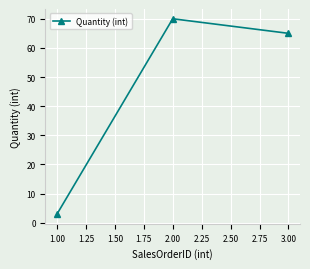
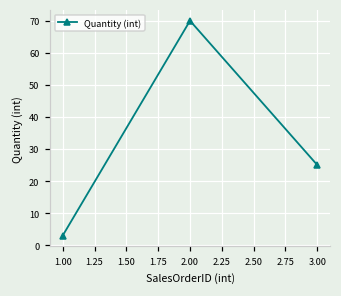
  {
    "1.00": 3,
    "2.00": 70,
-   "3.00": 65
+   "3.00": 25
  }
